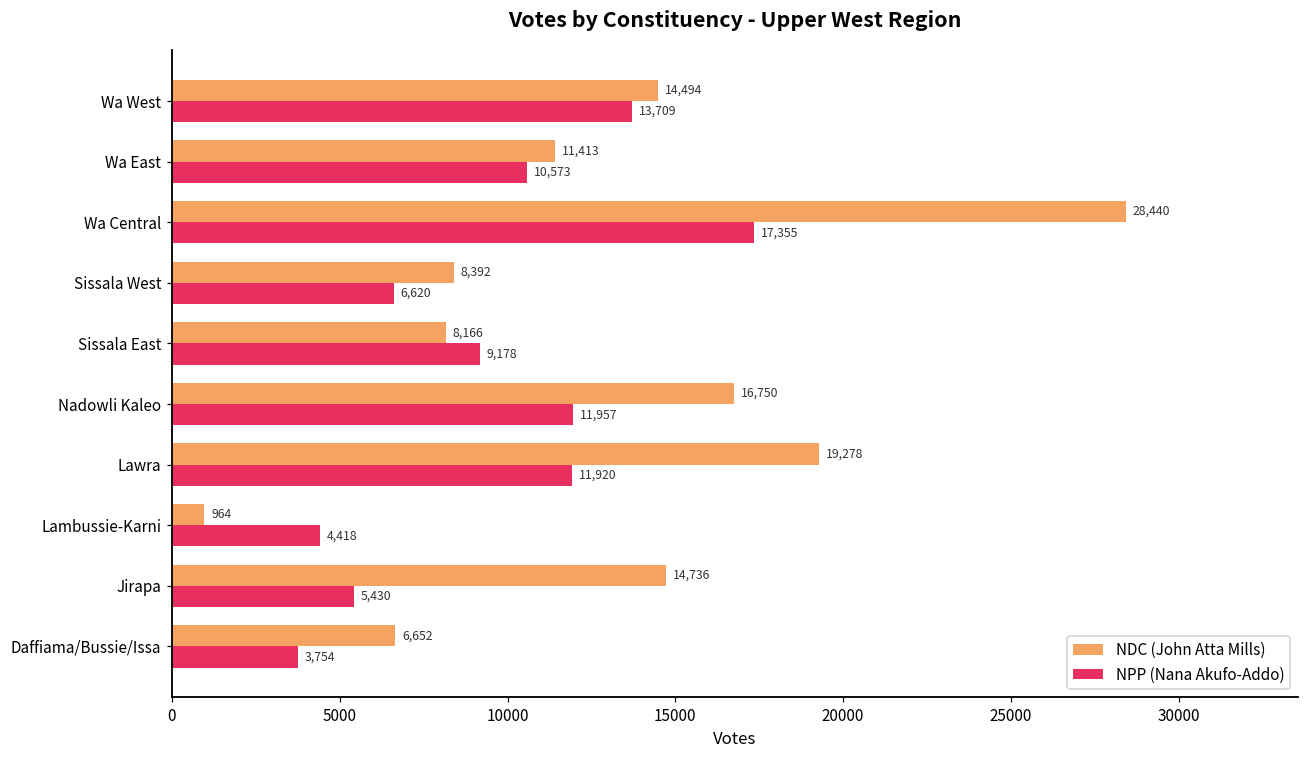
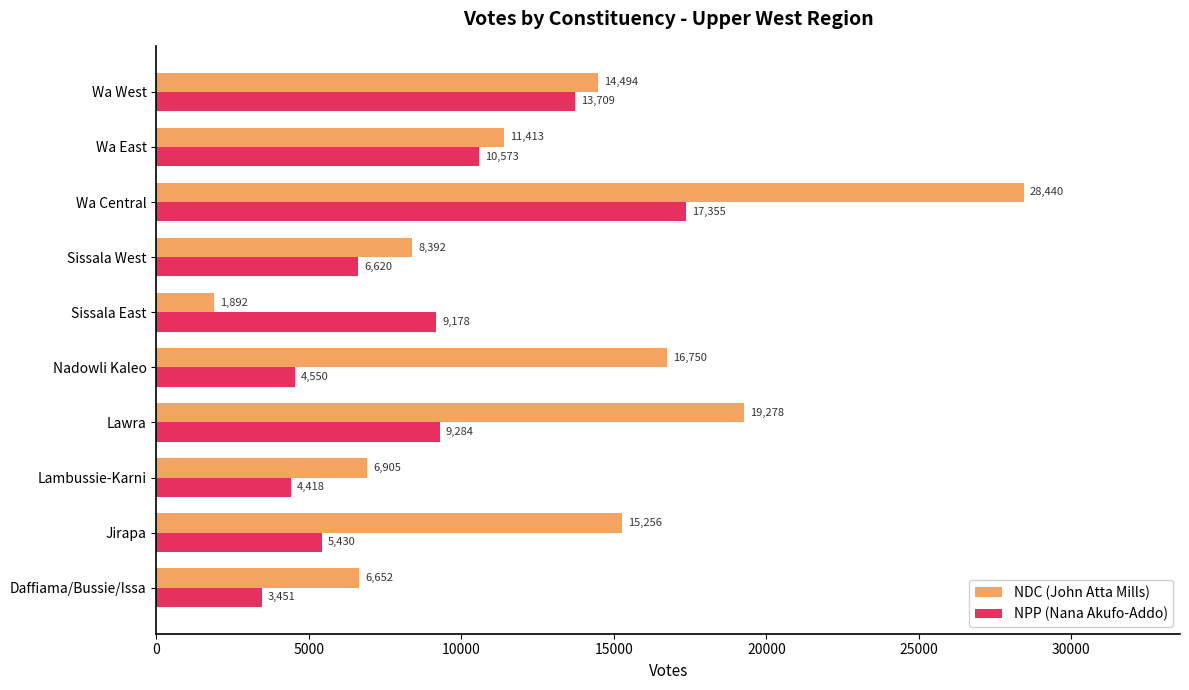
  {
    "NDC (John Atta Mills)": {
      "Wa West": "14,494",
      "Wa East": "11,413",
      "Wa Central": "28,440",
      "Sissala West": "8,392",
-     "Sissala East": "8,166",
+     "Sissala East": "1,892",
      "Nadowli Kaleo": "16,750",
      "Lawra": "19,278",
-     "Lambussie-Karni": "964",
-     "Jirapa": "14,736",
+     "Lambussie-Karni": "6,905",
+     "Jirapa": "15,256",
      "Daffiama/Bussie/Issa": "6,652"
    },
    "NPP (Nana Akufo-Addo)": {
      "Wa West": "13,709",
      "Wa East": "10,573",
      "Wa Central": "17,355",
      "Sissala West": "6,620",
      "Sissala East": "9,178",
-     "Nadowli Kaleo": "11,957",
-     "Lawra": "11,920",
+     "Nadowli Kaleo": "4,550",
+     "Lawra": "9,284",
      "Lambussie-Karni": "4,418",
      "Jirapa": "5,430",
-     "Daffiama/Bussie/Issa": "3,754"
+     "Daffiama/Bussie/Issa": "3,451"
    }
  }
